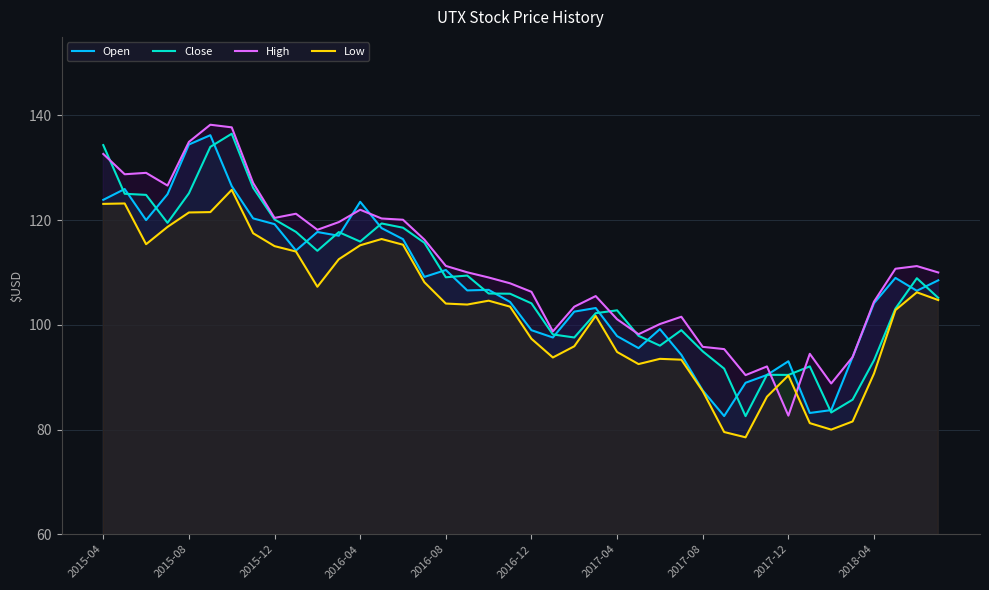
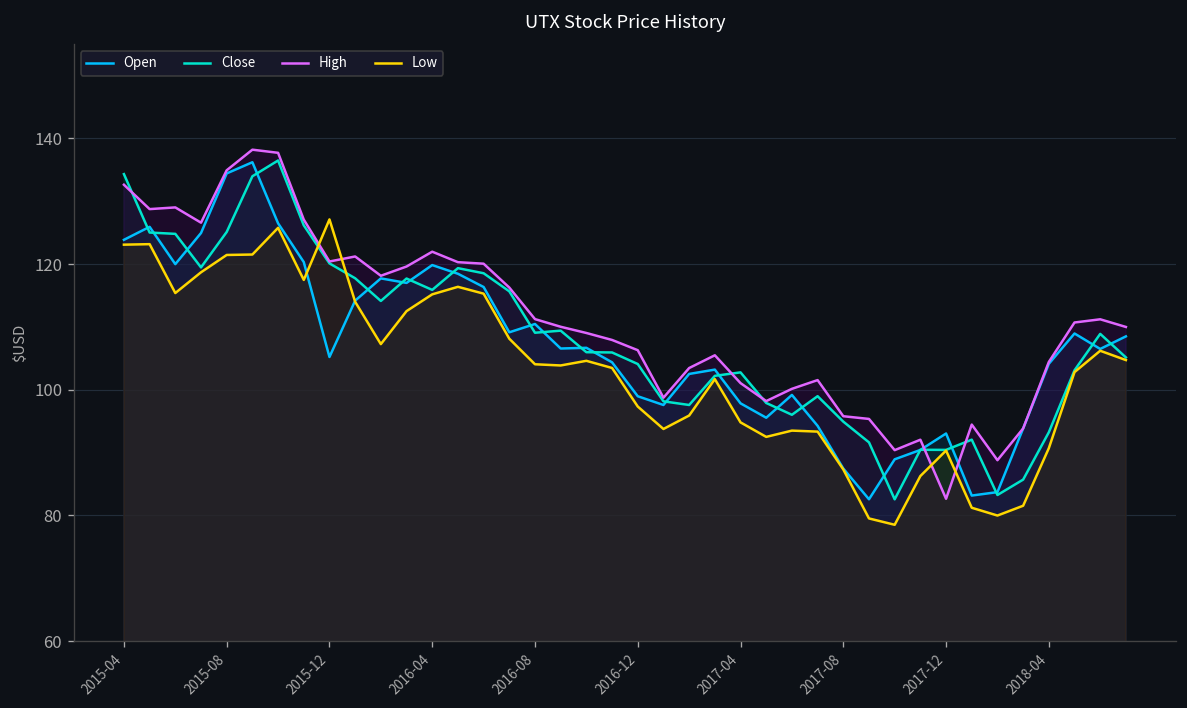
  {
    "Open": {
      "2015-04": 124,
      "2015-08": 134,
-     "2015-12": 119,
-     "2016-04": 124,
+     "2015-12": 105,
+     "2016-04": 120,
      "2016-08": 110,
      "2016-12": 99,
      "2017-04": 98,
      "2017-12": 93
    },
    "Close": {
      "2015-04": 134,
      "2015-08": 125,
      "2016-04": 116,
      "2016-08": 109,
      "2016-12": 104,
      "2017-04": 103,
      "2017-08": 95,
      "2018-04": 93
    },
    "High": {
      "2015-04": 133,
      "2015-08": 135,
      "2016-04": 122,
      "2016-08": 111,
      "2016-12": 106,
      "2017-04": 101,
      "2017-08": 96,
      "2017-12": 83
    },
    "Low": {
      "2015-04": 123,
      "2015-08": 121,
-     "2015-12": 115,
+     "2015-12": 127,
      "2016-04": 115,
      "2016-08": 104,
      "2016-12": 97,
      "2017-04": 95,
      "2018-04": 91
    }
  }
